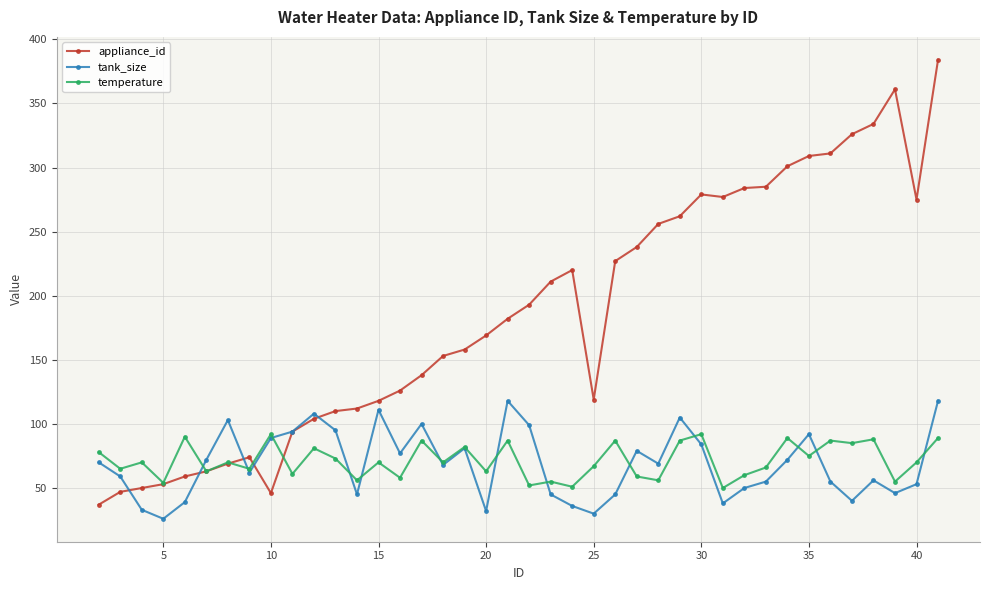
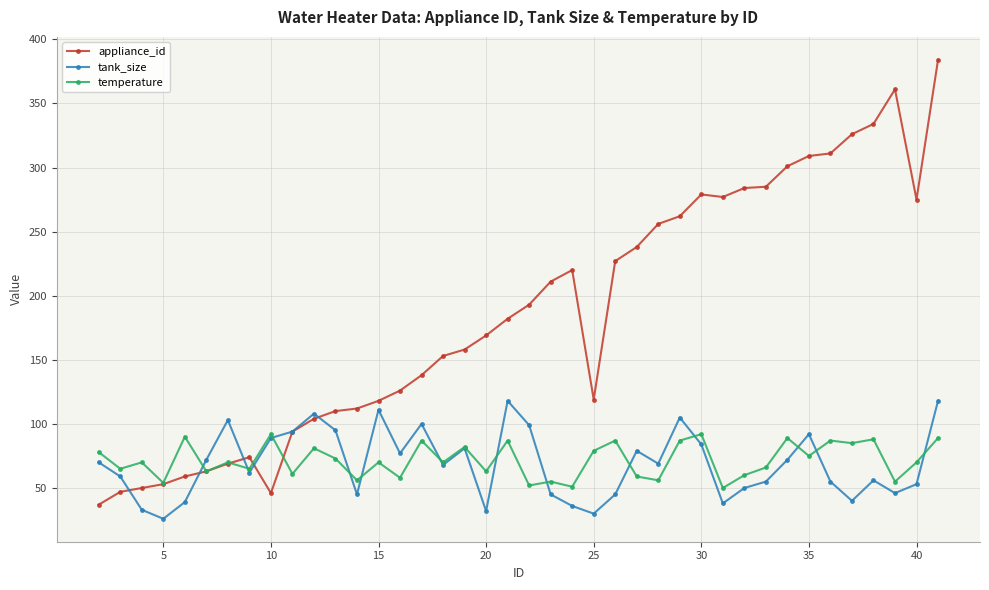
  {
    "appliance_id": {
      "10": 46,
      "15": 118,
      "20": 169,
      "25": 119,
      "30": 279,
      "35": 309,
      "40": 275
    },
    "tank_size": {
      "5": 26,
      "10": 89,
      "15": 111,
      "20": 32,
      "25": 30,
      "30": 84,
      "35": 92,
      "40": 53
    },
    "temperature": {
      "10": 92,
      "15": 70,
      "20": 63,
-     "25": 67,
+     "25": 79,
      "30": 92,
      "35": 75,
      "40": 70
    }
  }
